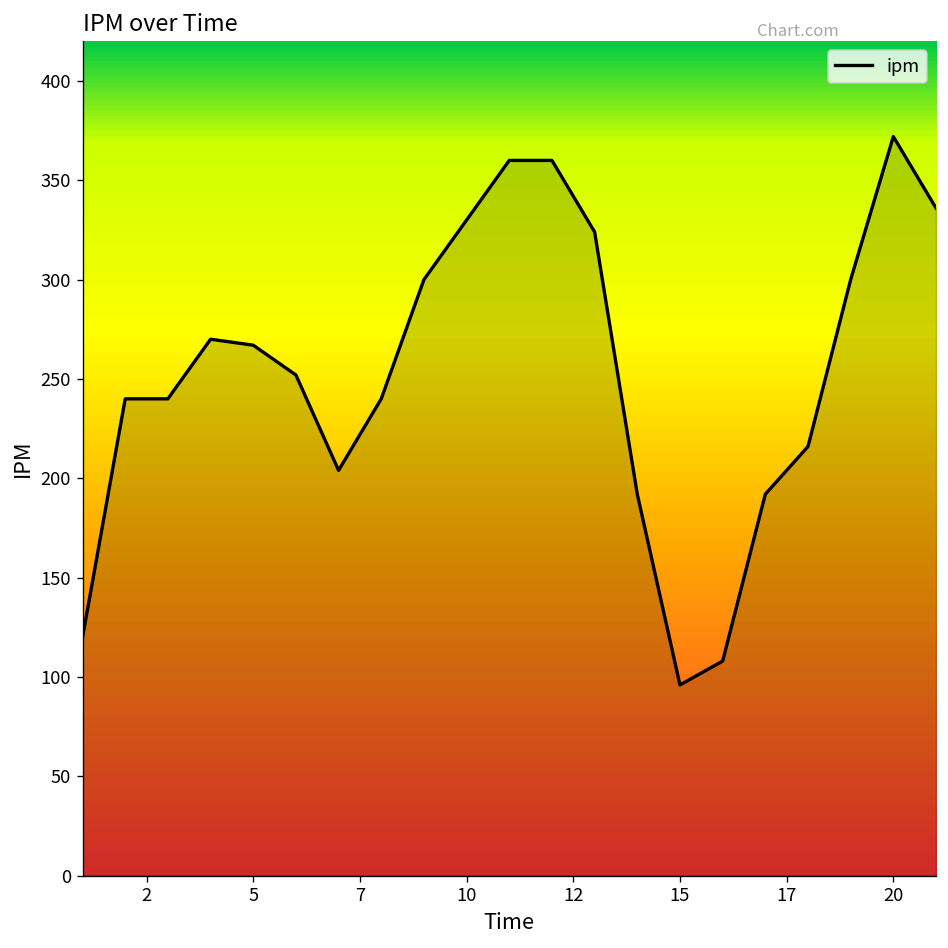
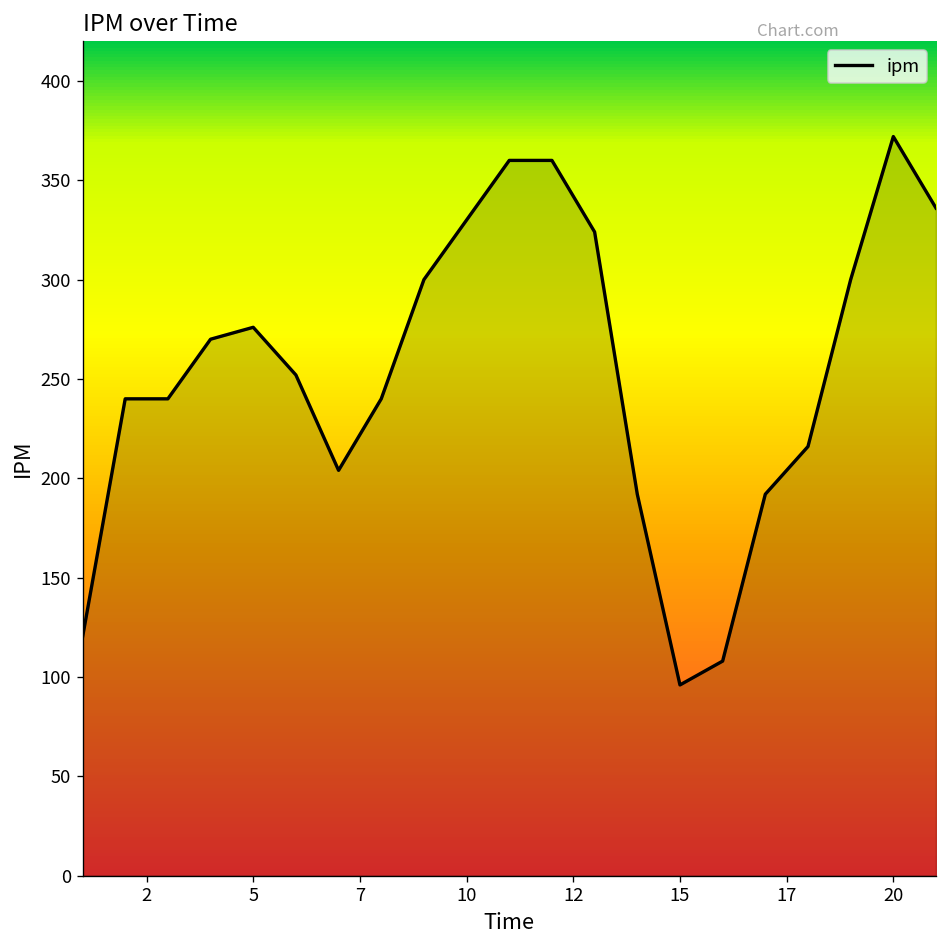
  {
-   "5": 267,
+   "5": 276,
    "10": 330,
    "15": 96,
    "20": 372
  }
